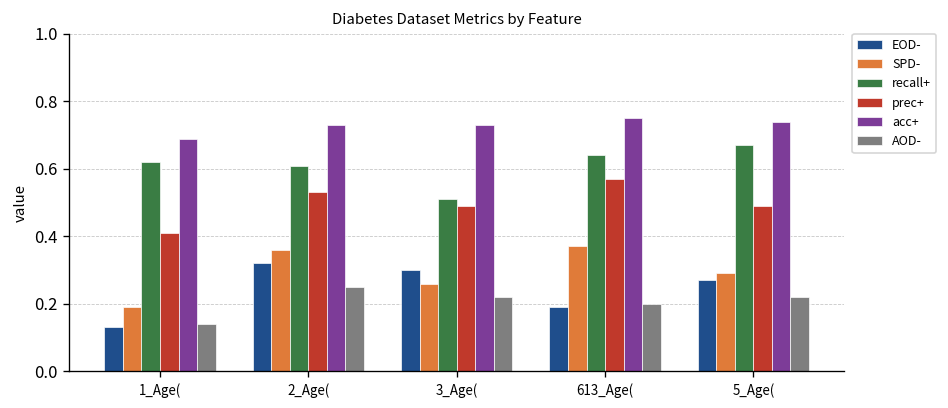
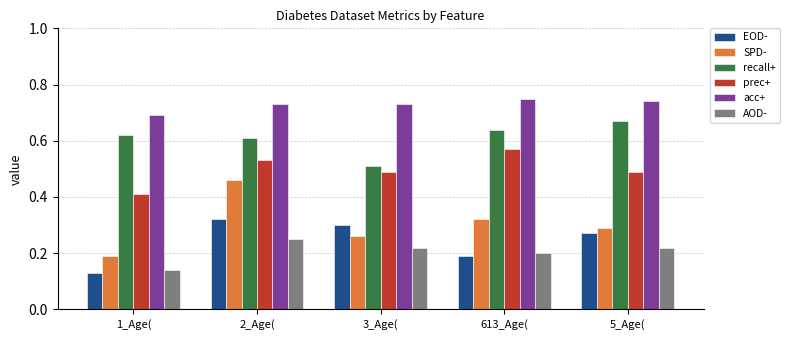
  {
    "EOD-": {
      "1_Age(": 0.13,
      "2_Age(": 0.32,
      "3_Age(": 0.30,
      "613_Age(": 0.19,
      "5_Age(": 0.27
    },
    "SPD-": {
      "1_Age(": 0.19,
-     "2_Age(": 0.36,
+     "2_Age(": 0.46,
      "3_Age(": 0.26,
-     "613_Age(": 0.37,
+     "613_Age(": 0.32,
      "5_Age(": 0.29
    },
    "recall+": {
      "1_Age(": 0.62,
      "2_Age(": 0.61,
      "3_Age(": 0.51,
      "613_Age(": 0.64,
      "5_Age(": 0.67
    },
    "prec+": {
      "1_Age(": 0.41,
      "2_Age(": 0.53,
      "3_Age(": 0.49,
      "613_Age(": 0.57,
      "5_Age(": 0.49
    },
    "acc+": {
      "1_Age(": 0.69,
      "2_Age(": 0.73,
      "3_Age(": 0.73,
      "613_Age(": 0.75,
      "5_Age(": 0.74
    },
    "AOD-": {
      "1_Age(": 0.14,
      "2_Age(": 0.25,
      "3_Age(": 0.22,
      "613_Age(": 0.20,
      "5_Age(": 0.22
    }
  }
